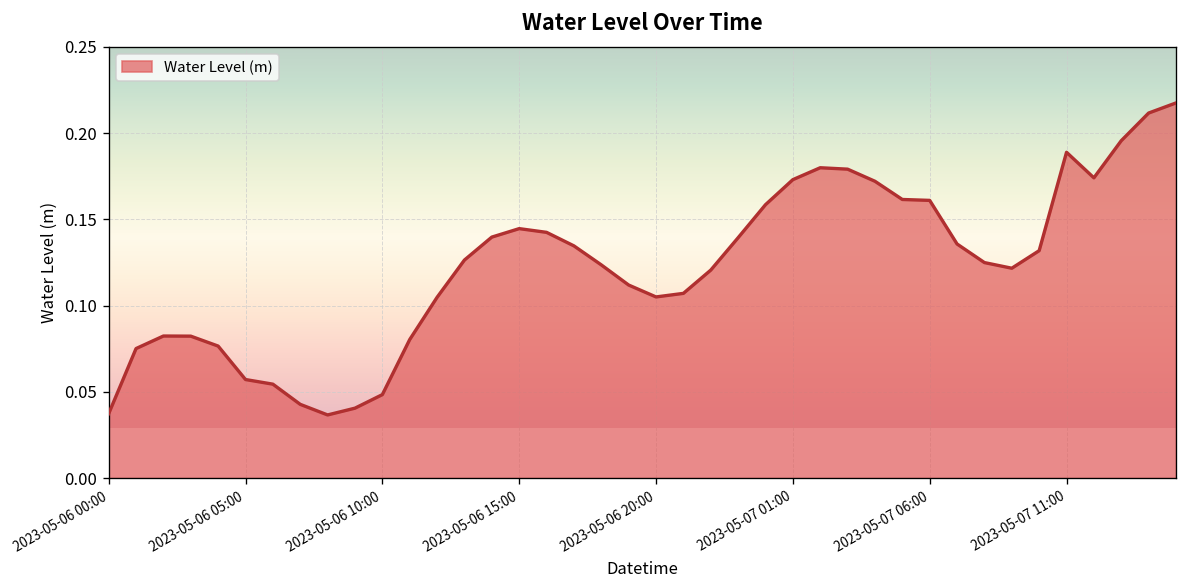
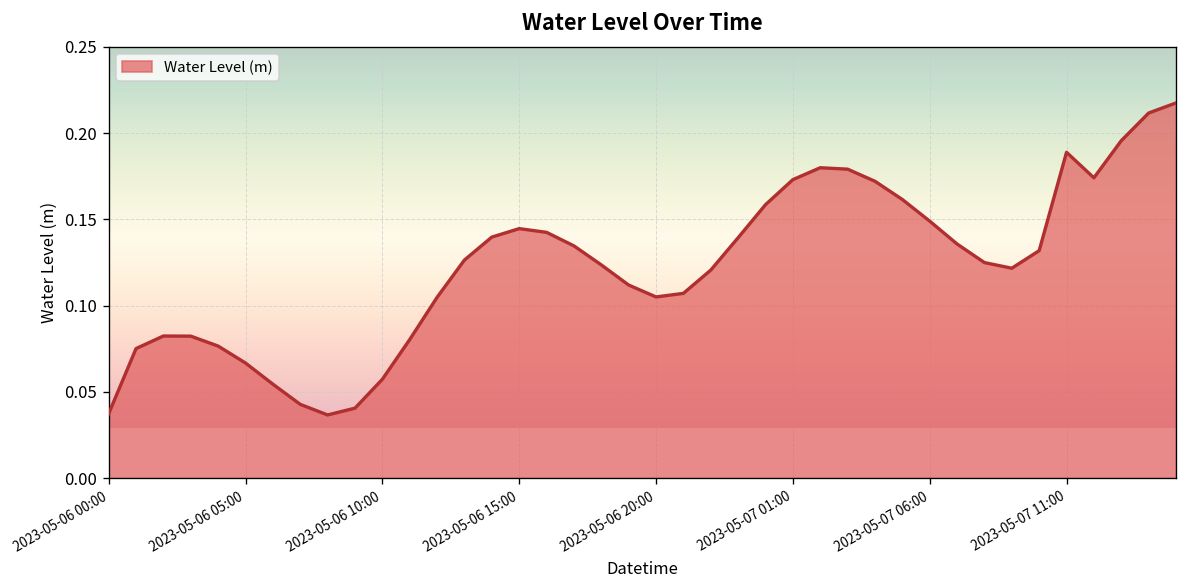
  {
    "2023-05-06 00:00": 0.037,
-   "2023-05-06 05:00": 0.057,
-   "2023-05-06 10:00": 0.048,
+   "2023-05-06 05:00": 0.067,
+   "2023-05-06 10:00": 0.057,
    "2023-05-06 15:00": 0.145,
    "2023-05-06 20:00": 0.105,
    "2023-05-07 01:00": 0.173,
-   "2023-05-07 06:00": 0.161,
+   "2023-05-07 06:00": 0.149,
    "2023-05-07 11:00": 0.189
  }
